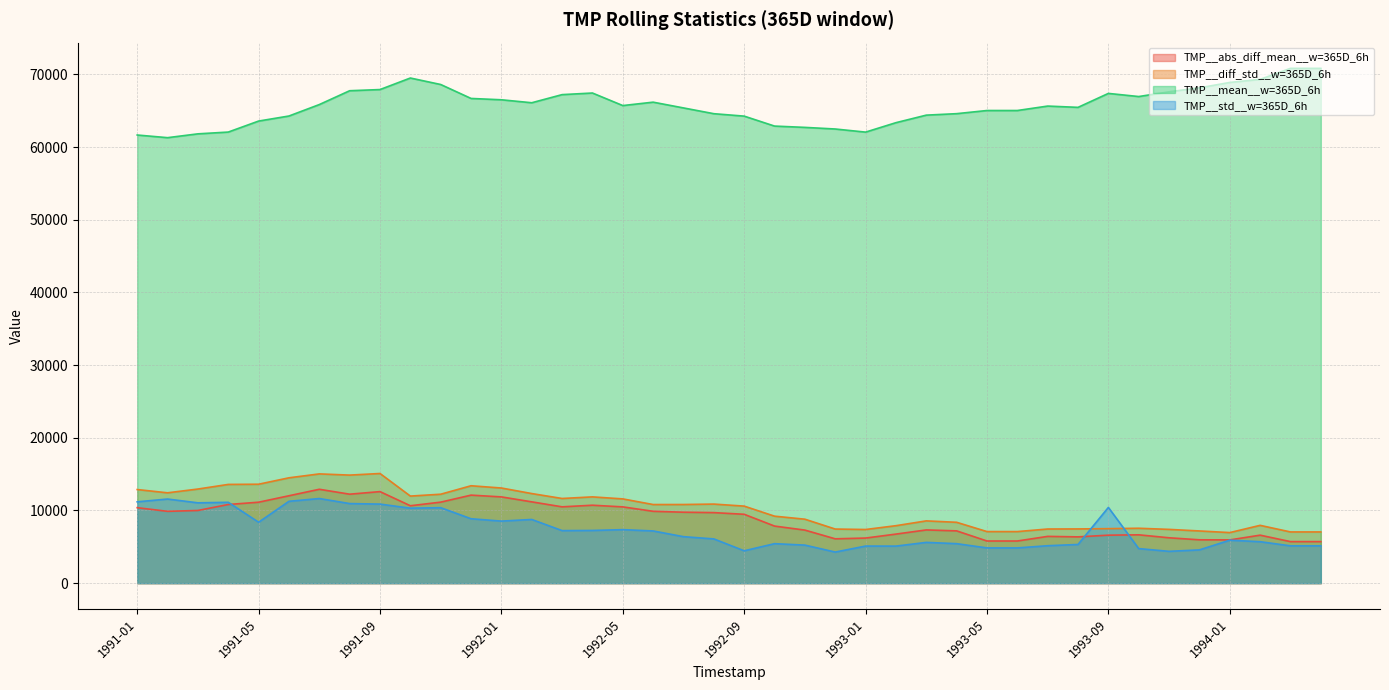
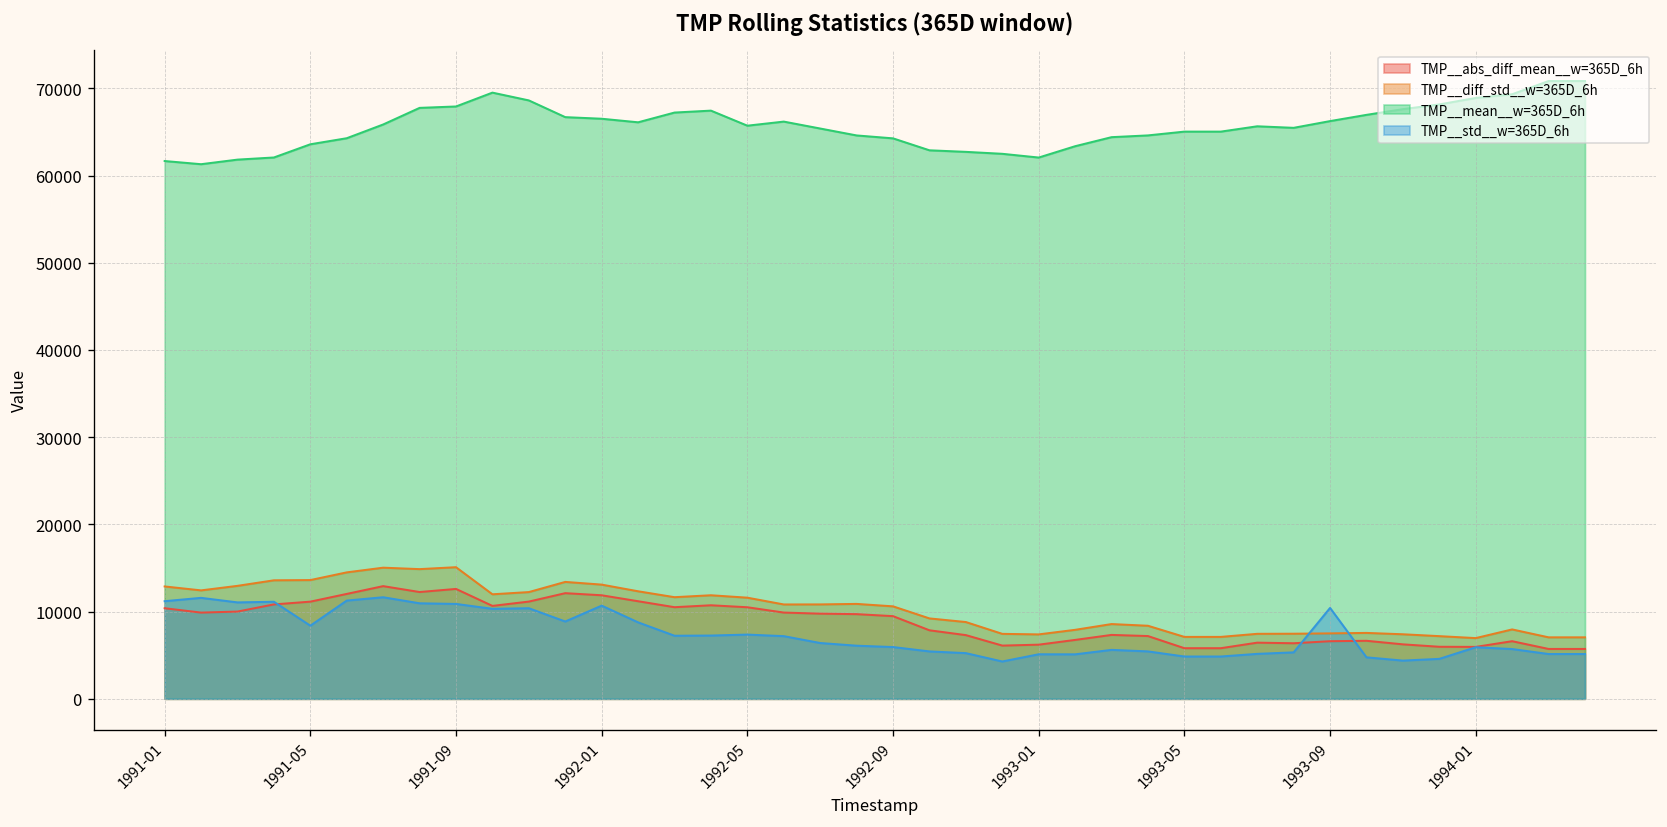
  {
    "TMP__mean__w=365D_6h": {
      "1991-01": 62000,
      "1991-05": 64000,
      "1991-09": 68000,
      "1992-01": 67000,
      "1992-05": 66000,
      "1992-09": 64000,
      "1993-01": 62000,
      "1993-05": 65000,
-     "1993-09": 67000
+     "1993-09": 66000
    },
    "TMP__std__w=365D_6h": {
      "1991-01": 11000,
      "1991-05": 8000,
      "1991-09": 11000,
-     "1992-01": 9000,
+     "1992-01": 11000,
      "1992-05": 7000,
-     "1992-09": 4000,
+     "1992-09": 6000,
      "1993-01": 5000,
      "1993-05": 5000,
      "1993-09": 10000
    }
  }
